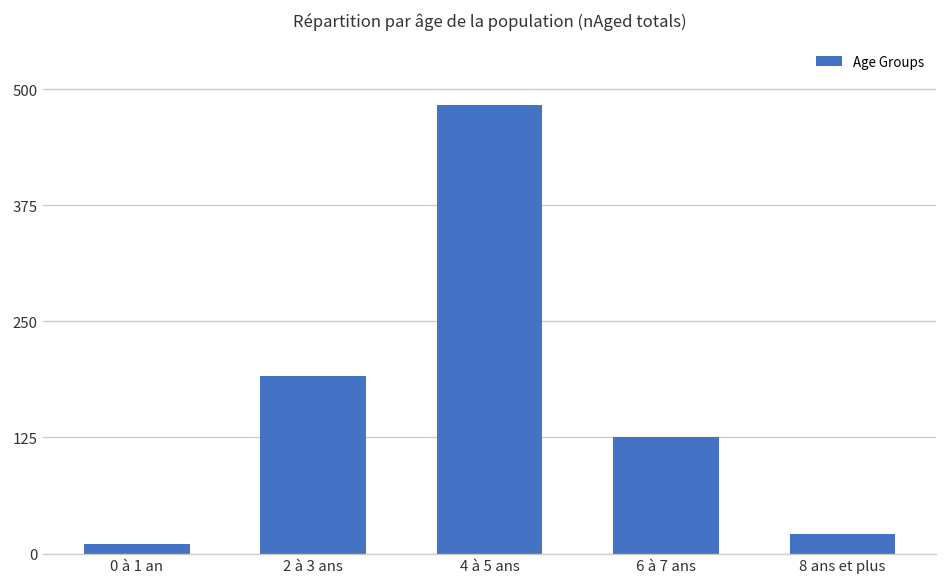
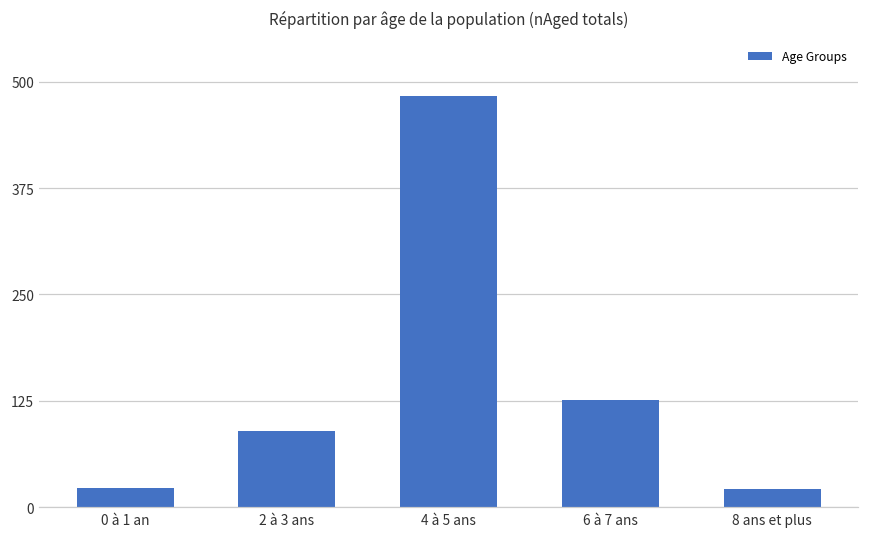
  {
-   "0 à 1 an": 10,
-   "2 à 3 ans": 190,
+   "0 à 1 an": 20,
+   "2 à 3 ans": 90,
    "4 à 5 ans": 480,
    "6 à 7 ans": 130,
    "8 ans et plus": 20
  }
